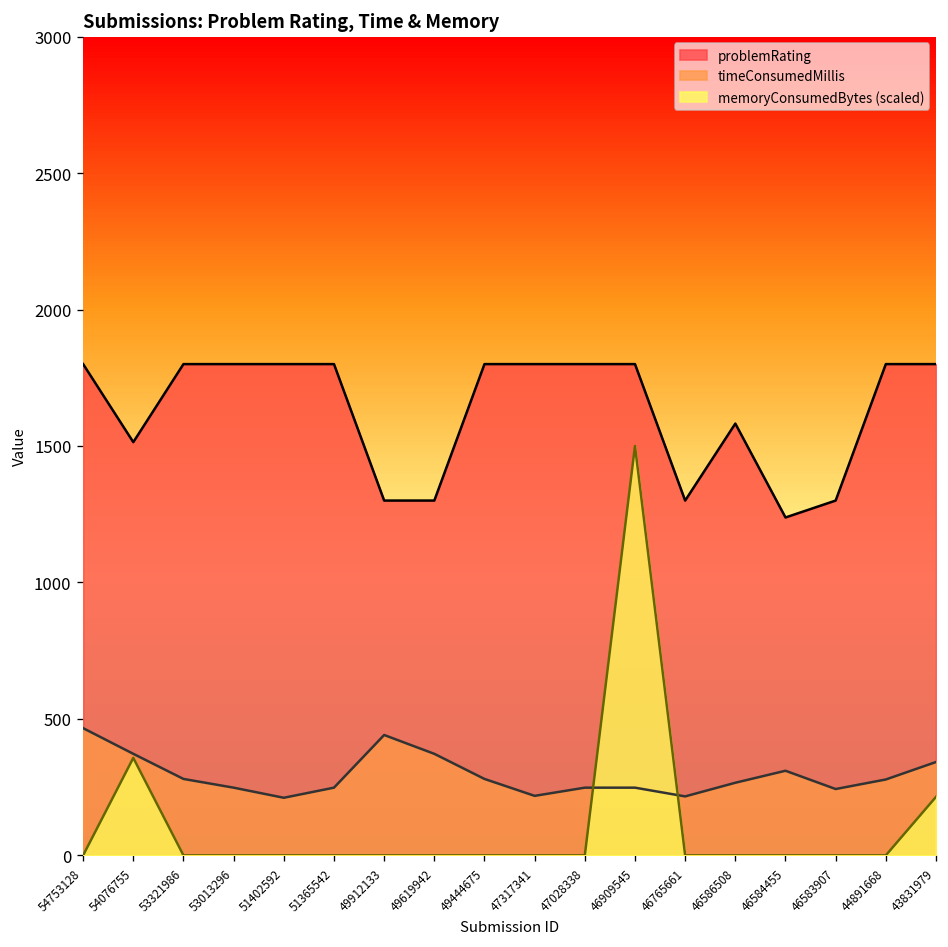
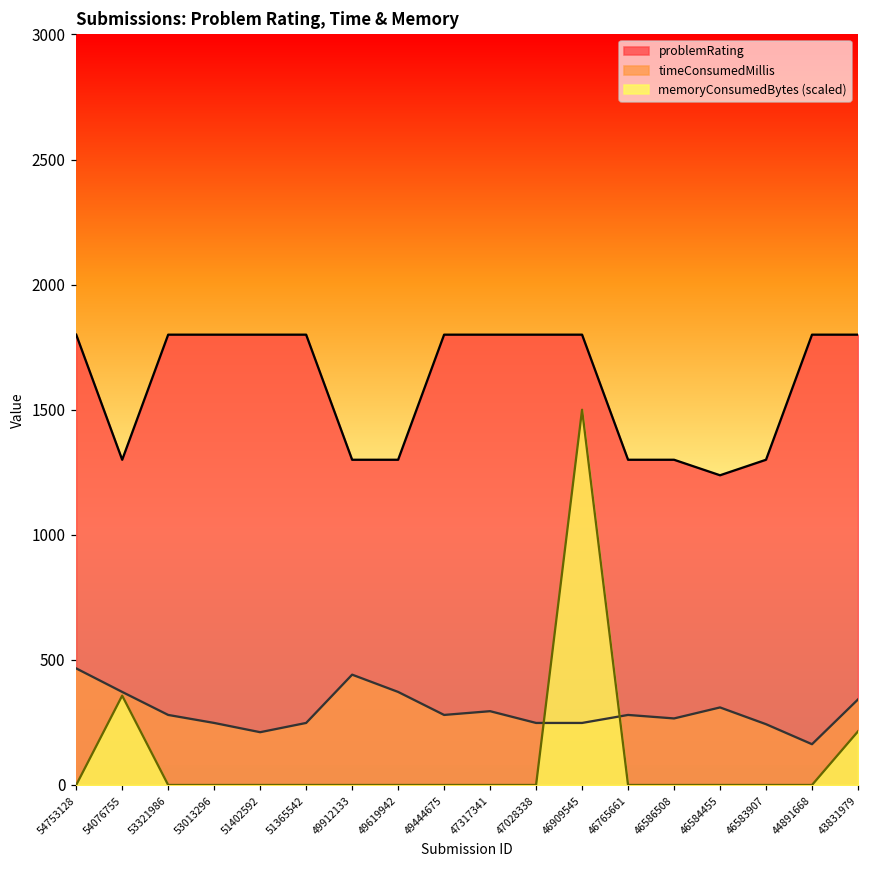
  {
    "problemRating": {
      "54753128": 1800,
-     "54076755": 1510,
+     "54076755": 1300,
      "53321986": 1800,
      "53013296": 1800,
      "51402592": 1800,
      "51365542": 1800,
      "49912133": 1300,
      "49619942": 1300,
      "49444675": 1800,
      "47317341": 1800,
      "47028338": 1800,
      "46909545": 1800,
      "46765661": 1300,
-     "46586508": 1580,
+     "46586508": 1300,
      "46584455": 1240,
      "46583907": 1300,
      "44891668": 1800,
      "43831979": 1800
    },
    "timeConsumedMillis": {
      "54753128": 470,
      "54076755": 370,
      "53321986": 280,
      "53013296": 250,
      "51402592": 210,
      "51365542": 250,
      "49912133": 440,
      "49619942": 370,
      "49444675": 280,
-     "47317341": 220,
+     "47317341": 300,
      "47028338": 250,
      "46909545": 250,
-     "46765661": 220,
+     "46765661": 280,
      "46586508": 270,
      "46584455": 310,
      "46583907": 240,
-     "44891668": 280,
+     "44891668": 160,
      "43831979": 340
    },
    "memoryConsumedBytes (scaled)": {
      "54076755": 360,
      "46909545": 1500,
      "43831979": 210
    }
  }
